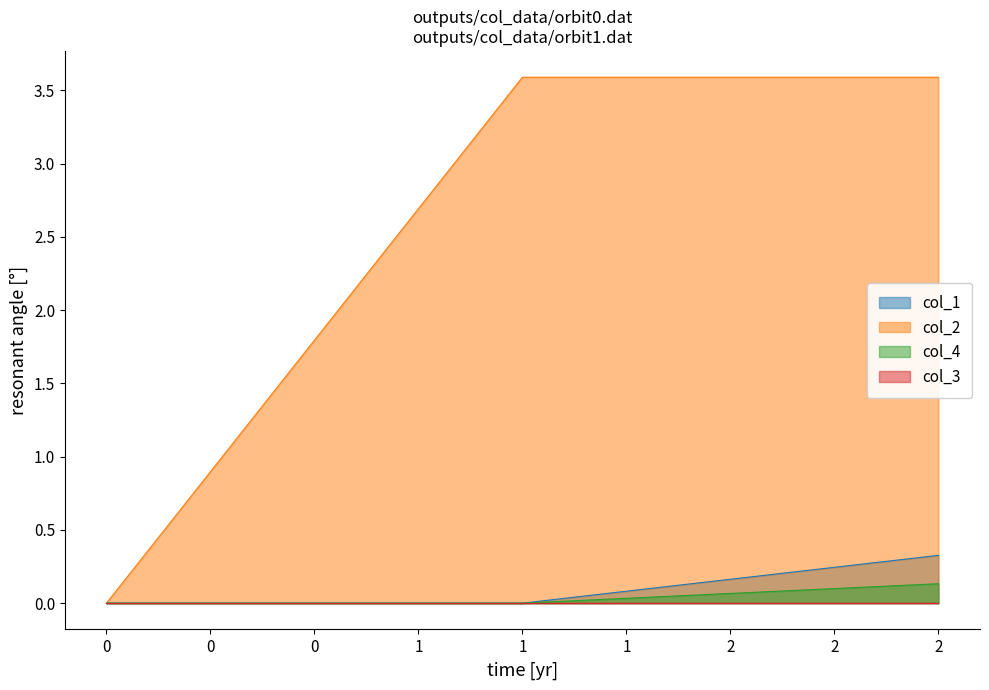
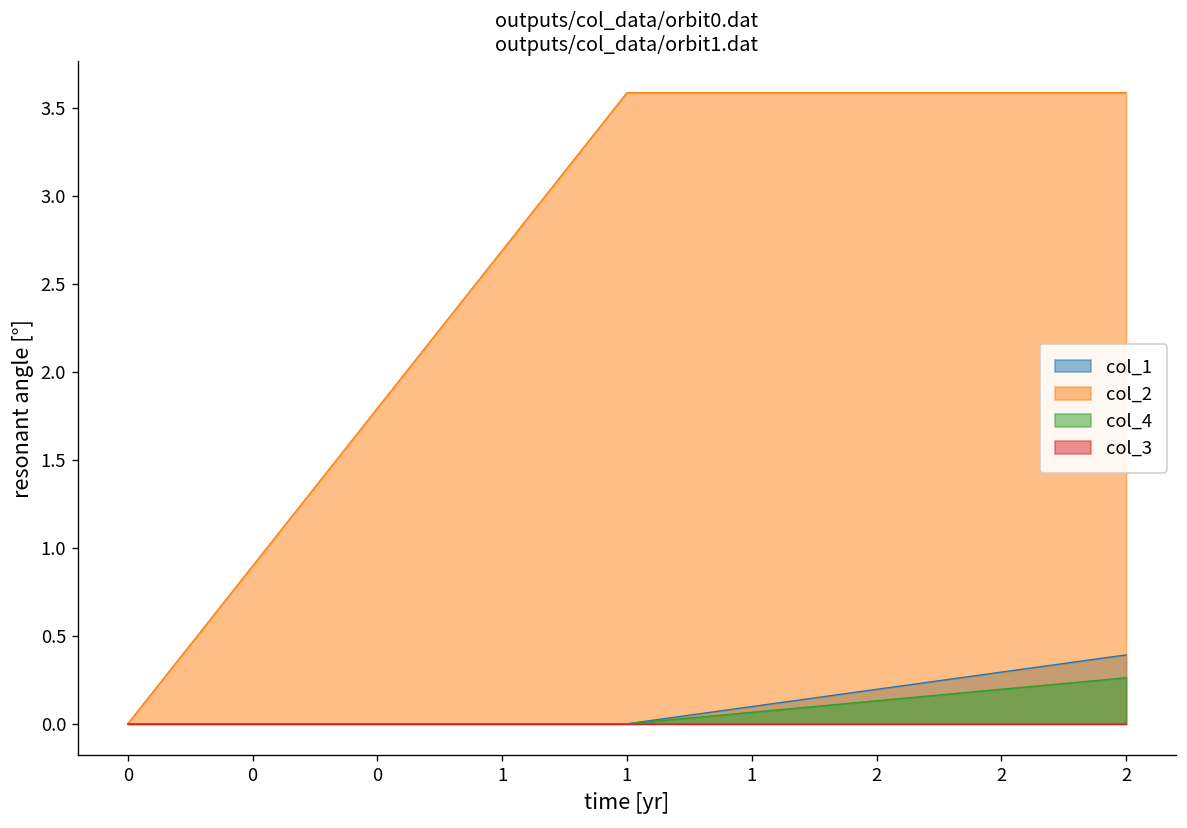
  {
    "col_1": {
-     "2": 0.33
+     "2": 0.39
    },
    "col_2": {
      "1": 3.59,
      "2": 3.59
    },
    "col_4": {
-     "2": 0.13
+     "2": 0.26
    },
    "col_3": {
      "2": 0.00
    }
  }
